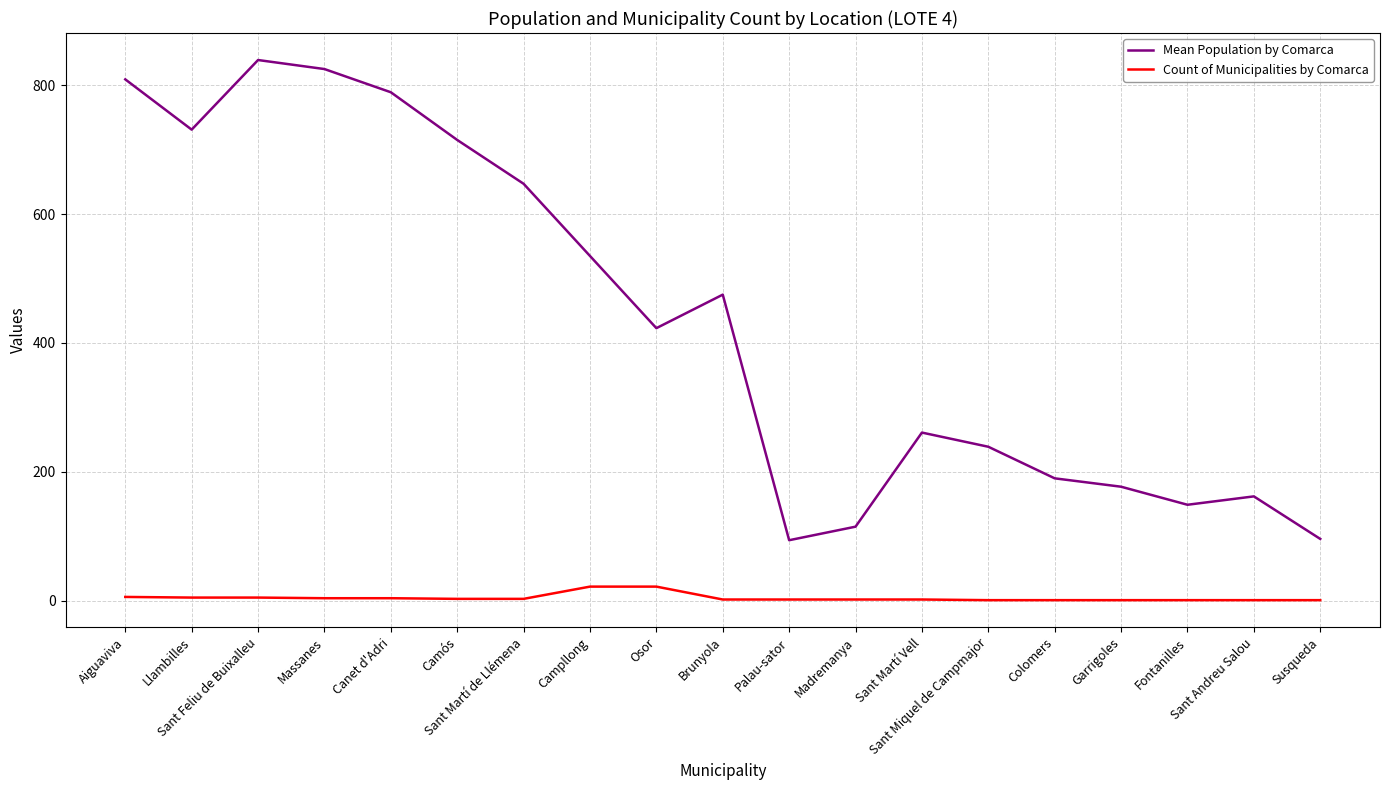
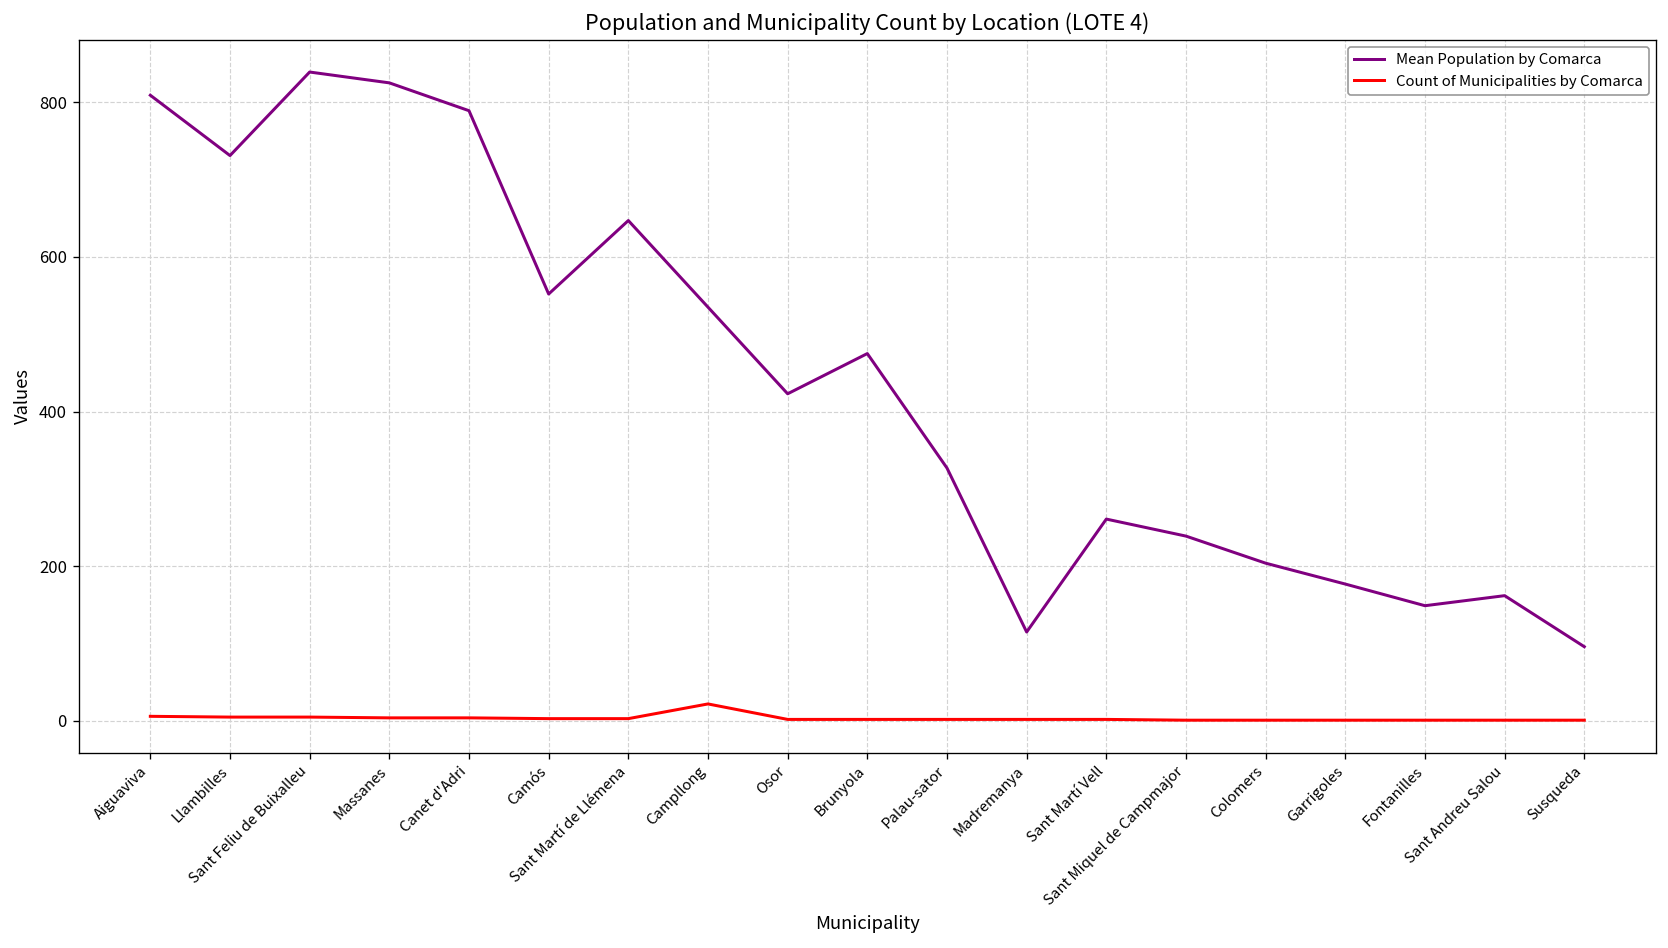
  {
    "Mean Population by Comarca": {
      "Aiguaviva": 810,
      "Llambilles": 730,
      "Sant Feliu de Buixalleu": 840,
      "Massanes": 830,
      "Canet d'Adri": 790,
-     "Camós": 720,
+     "Camós": 550,
      "Sant Martí de Llémena": 650,
      "Campllong": 540,
      "Osor": 420,
      "Brunyola": 480,
-     "Palau-sator": 90,
+     "Palau-sator": 330,
      "Madremanya": 120,
      "Sant Martí Vell": 260,
      "Sant Miquel de Campmajor": 240,
-     "Colomers": 190,
+     "Colomers": 200,
      "Garrigoles": 180,
      "Fontanilles": 150,
      "Sant Andreu Salou": 160,
      "Susqueda": 100
    },
    "Count of Municipalities by Comarca": {
      "Aiguaviva": 10,
      "Llambilles": 10,
      "Sant Feliu de Buixalleu": 10,
      "Massanes": 0,
      "Canet d'Adri": 0,
      "Camós": 0,
      "Sant Martí de Llémena": 0,
      "Campllong": 20,
-     "Osor": 20,
+     "Osor": 0,
      "Brunyola": 0,
      "Palau-sator": 0,
      "Madremanya": 0,
      "Sant Martí Vell": 0,
      "Sant Miquel de Campmajor": 0,
      "Colomers": 0,
      "Garrigoles": 0,
      "Fontanilles": 0,
      "Sant Andreu Salou": 0,
      "Susqueda": 0
    }
  }
